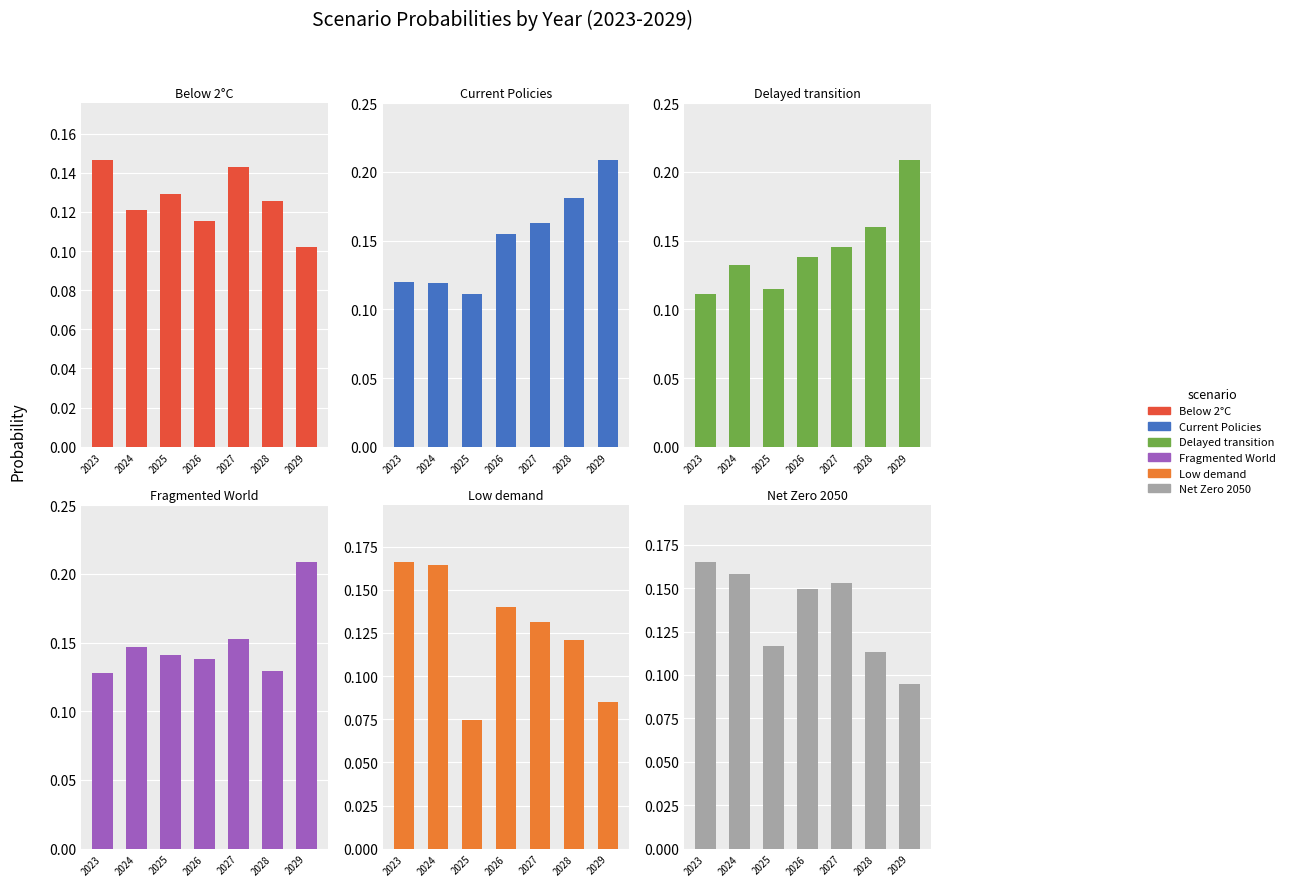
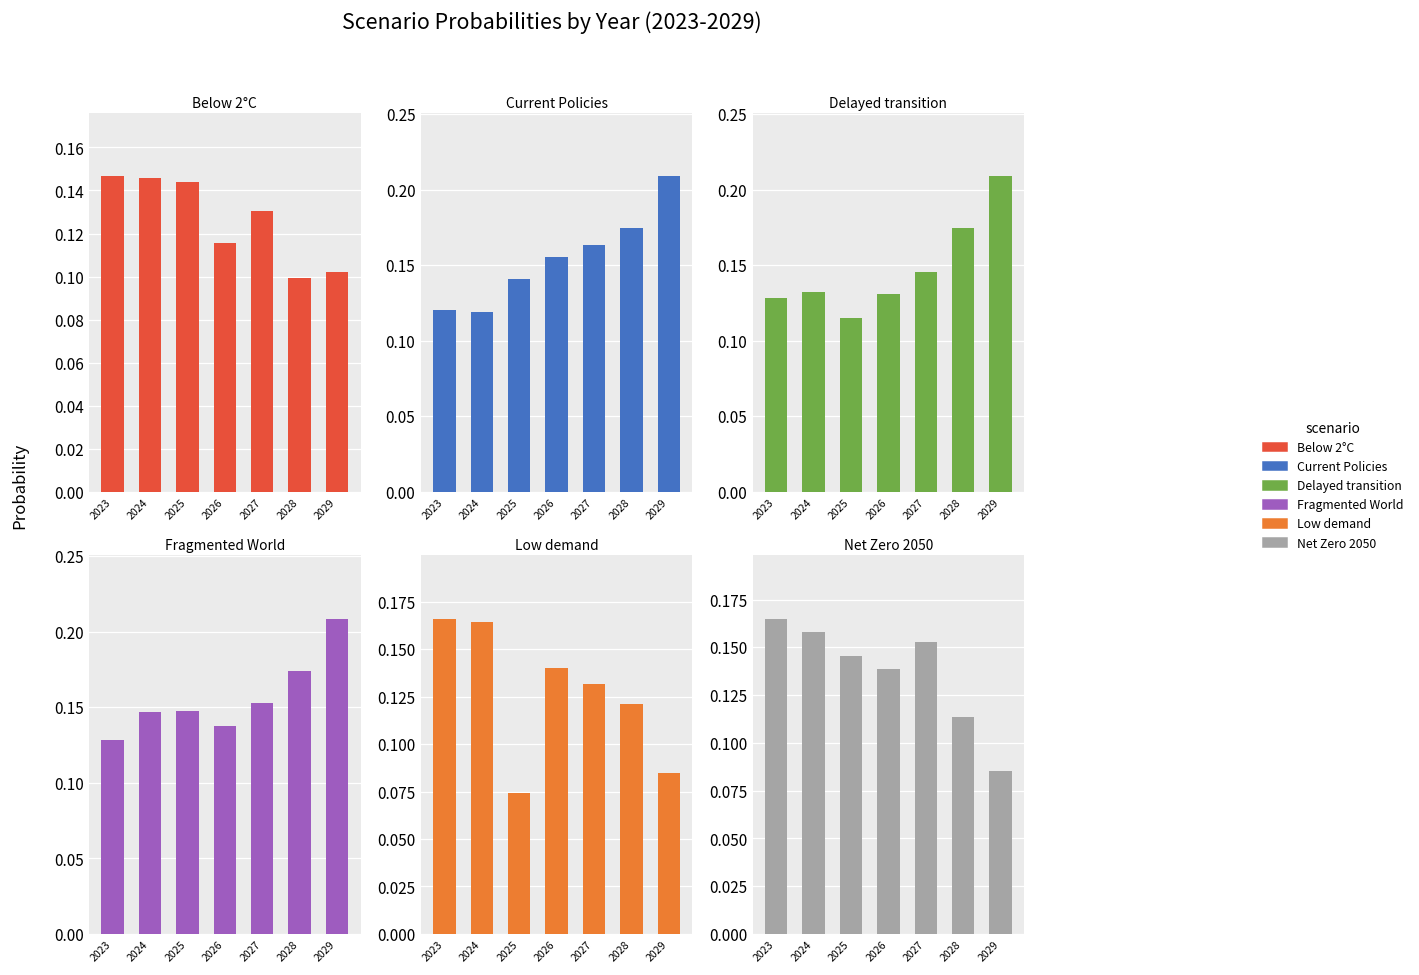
  {
    "Below 2°C": {
      "2023": 0.147,
-     "2024": 0.121,
-     "2025": 0.129,
+     "2024": 0.146,
+     "2025": 0.144,
      "2026": 0.116,
-     "2027": 0.143,
-     "2028": 0.125,
+     "2027": 0.130,
+     "2028": 0.099,
      "2029": 0.102
    },
    "Current Policies": {
      "2023": 0.120,
      "2024": 0.119,
-     "2025": 0.111,
+     "2025": 0.141,
      "2026": 0.155,
      "2027": 0.163,
-     "2028": 0.181,
+     "2028": 0.174,
      "2029": 0.209
    },
    "Delayed transition": {
-     "2023": 0.111,
+     "2023": 0.128,
      "2024": 0.132,
      "2025": 0.115,
-     "2026": 0.138,
+     "2026": 0.131,
      "2027": 0.145,
-     "2028": 0.160,
+     "2028": 0.174,
      "2029": 0.209
    },
    "Fragmented World": {
      "2023": 0.128,
      "2024": 0.147,
-     "2025": 0.141,
+     "2025": 0.148,
      "2026": 0.138,
      "2027": 0.153,
-     "2028": 0.129,
+     "2028": 0.174,
      "2029": 0.209
    },
    "Low demand": {
      "2023": 0.166,
      "2024": 0.165,
      "2025": 0.074,
      "2026": 0.140,
      "2027": 0.131,
      "2028": 0.121,
      "2029": 0.085
    },
    "Net Zero 2050": {
      "2023": 0.165,
      "2024": 0.158,
-     "2025": 0.117,
-     "2026": 0.150,
+     "2025": 0.145,
+     "2026": 0.139,
      "2027": 0.153,
      "2028": 0.113,
-     "2029": 0.095
+     "2029": 0.085
    }
  }
